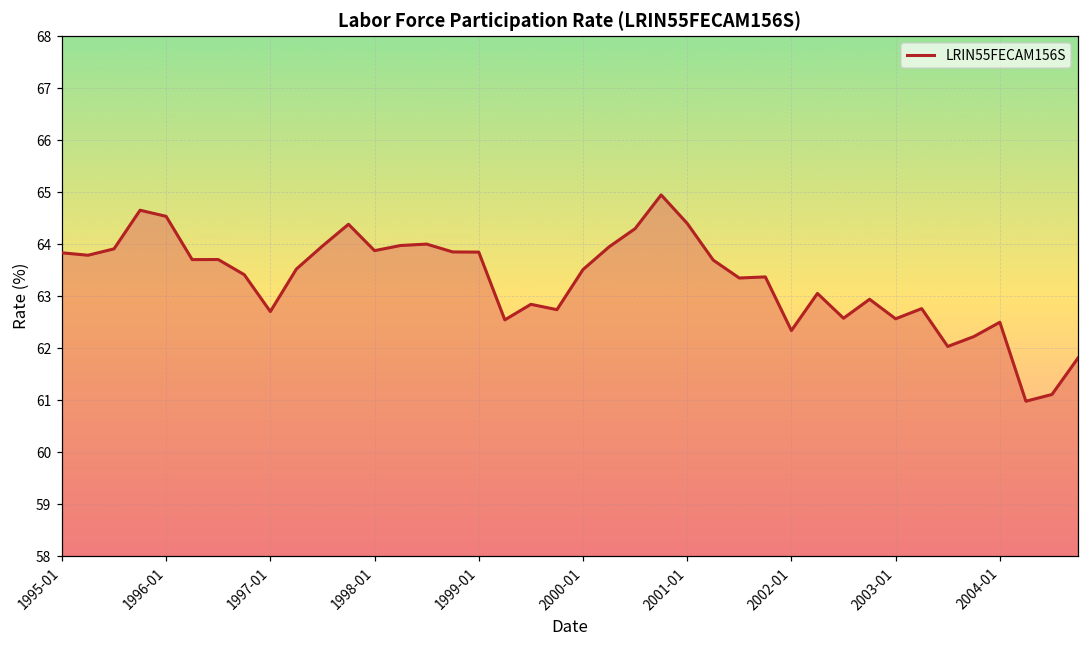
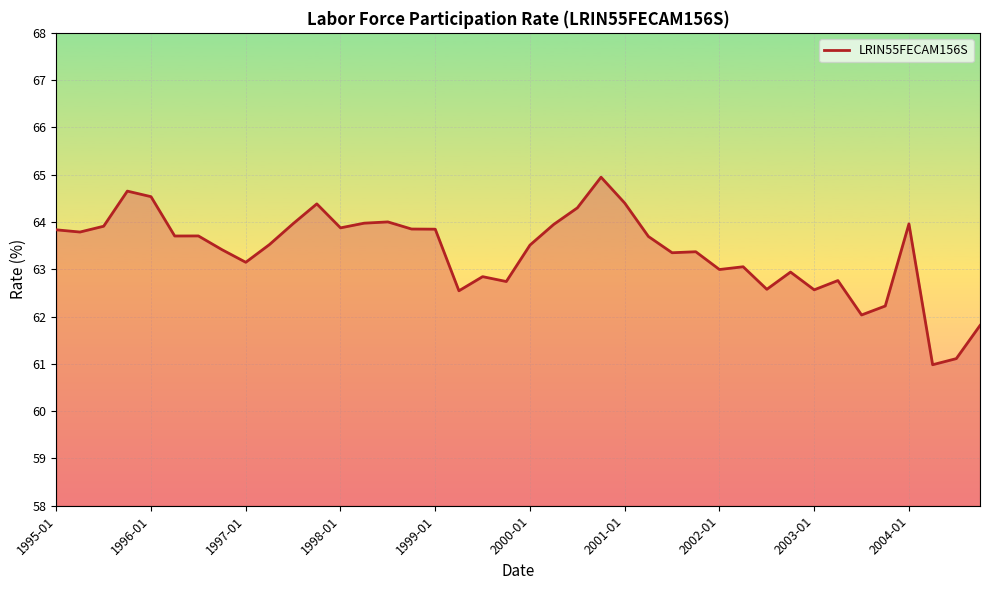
  {
    "1995-01": 63.8,
    "1996-01": 64.5,
-   "1997-01": 62.7,
+   "1997-01": 63.1,
    "1998-01": 63.9,
    "1999-01": 63.8,
    "2000-01": 63.5,
    "2001-01": 64.4,
-   "2002-01": 62.3,
+   "2002-01": 63.0,
    "2003-01": 62.6,
-   "2004-01": 62.5
+   "2004-01": 64.0
  }
